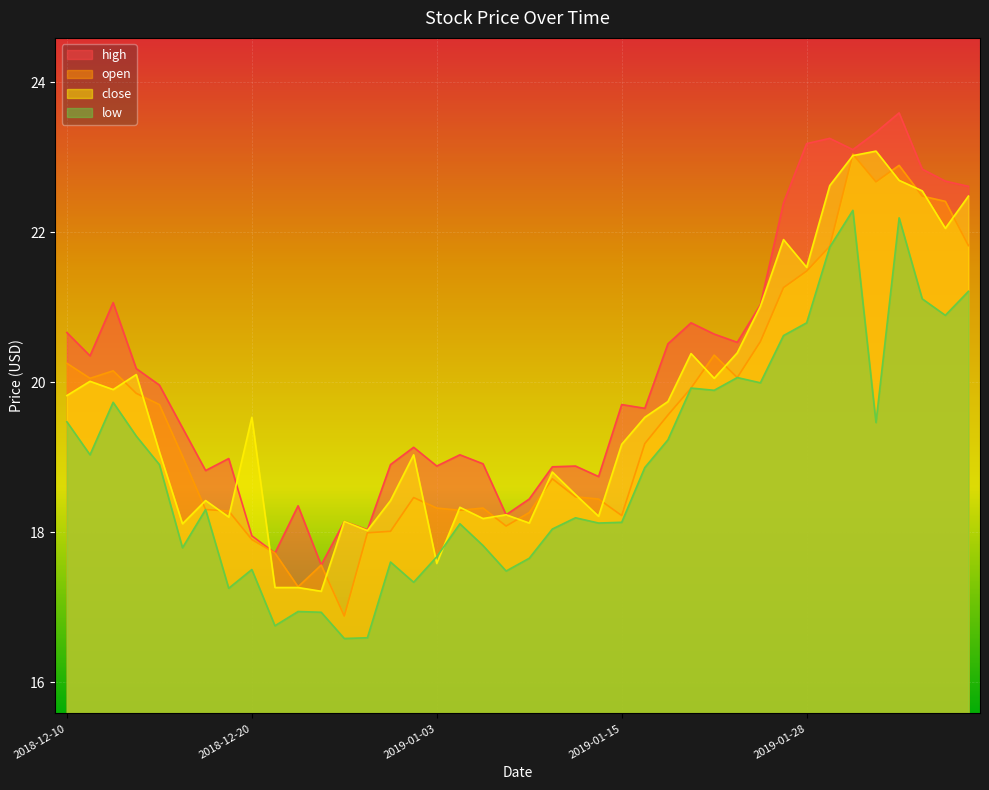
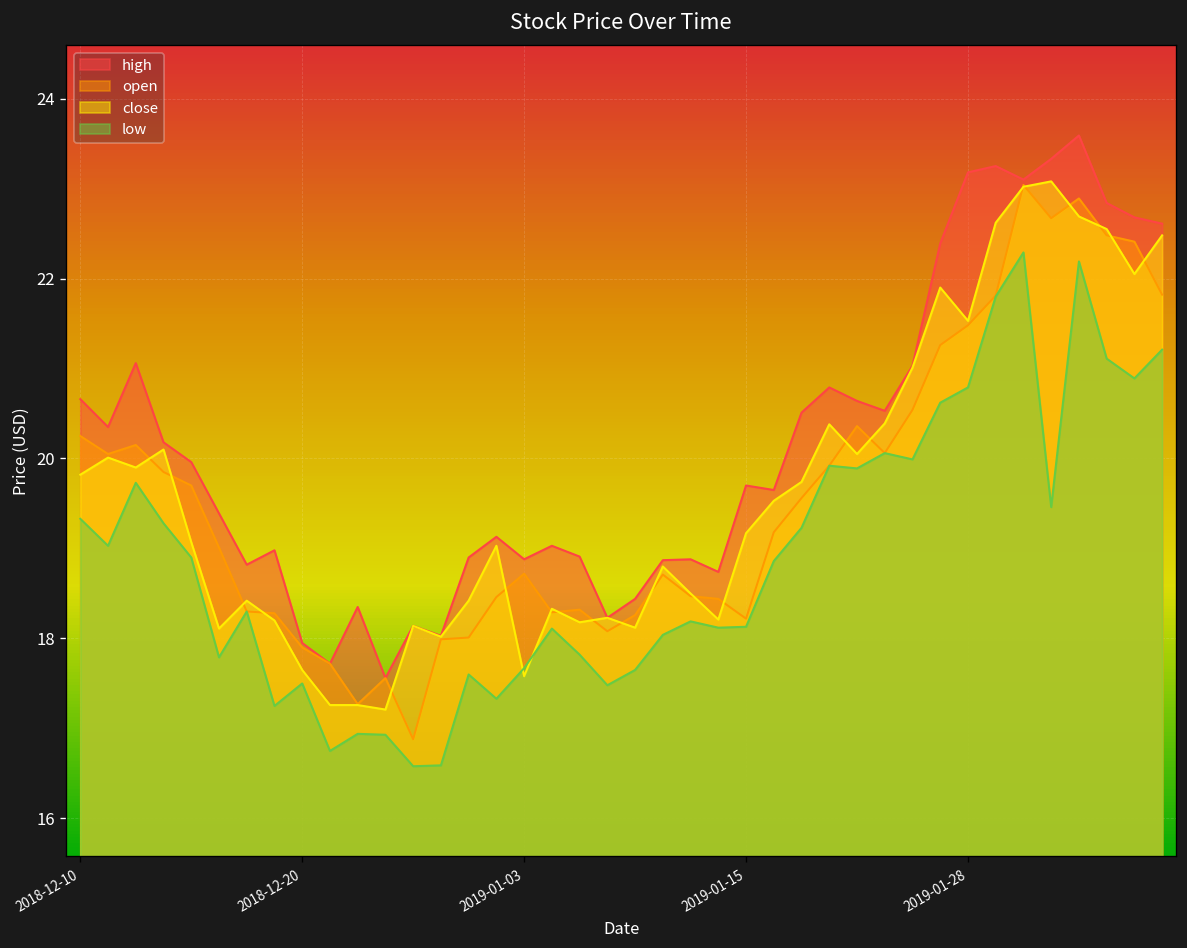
  {
    "high": {
      "2018-12-10": 20.7,
      "2018-12-20": 18.0,
      "2019-01-03": 18.9,
      "2019-01-15": 19.7,
      "2019-01-28": 23.2
    },
    "open": {
      "2018-12-10": 20.3,
      "2018-12-20": 17.9,
-     "2019-01-03": 18.3,
+     "2019-01-03": 18.7,
      "2019-01-15": 18.2,
      "2019-01-28": 21.5
    },
    "close": {
      "2018-12-10": 19.8,
-     "2018-12-20": 19.5,
+     "2018-12-20": 17.7,
      "2019-01-03": 17.6,
      "2019-01-15": 19.2,
      "2019-01-28": 21.5
    },
    "low": {
-     "2018-12-10": 19.5,
+     "2018-12-10": 19.3,
      "2018-12-20": 17.5,
      "2019-01-03": 17.7,
      "2019-01-15": 18.1,
      "2019-01-28": 20.8
    }
  }
